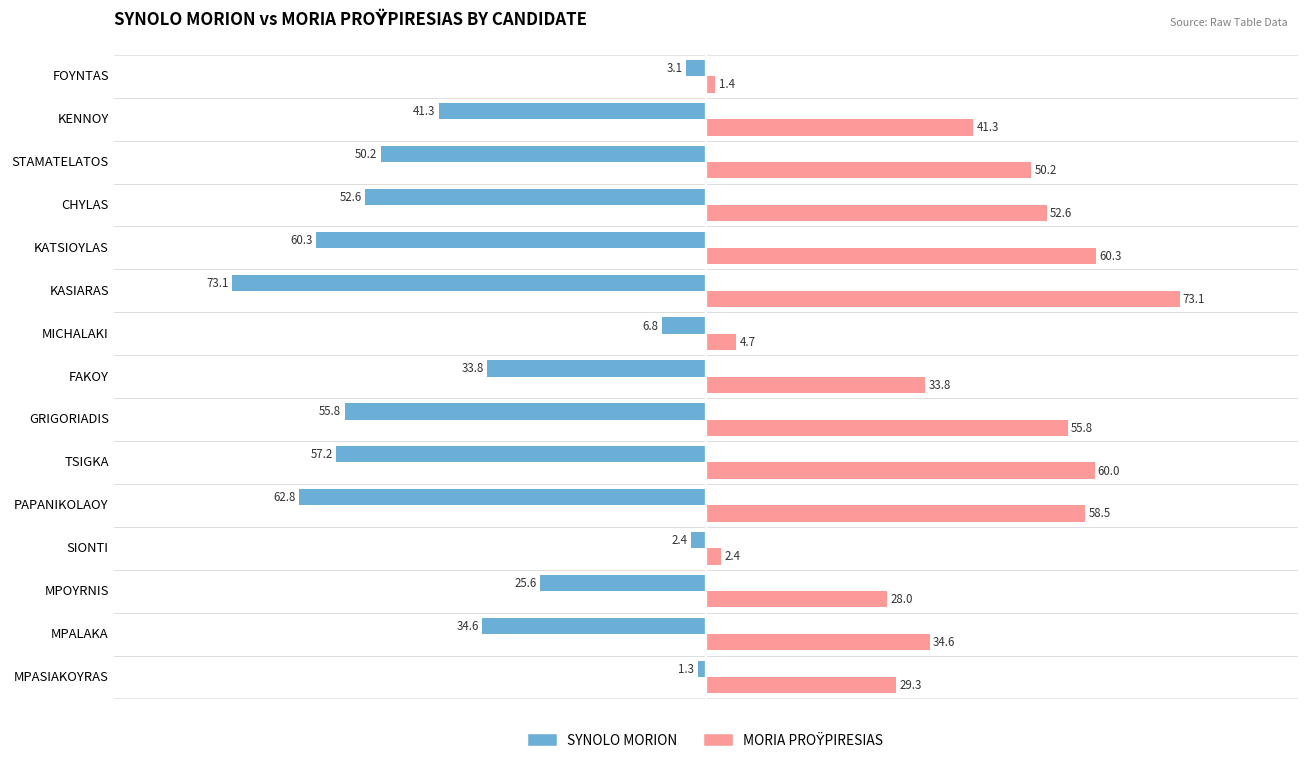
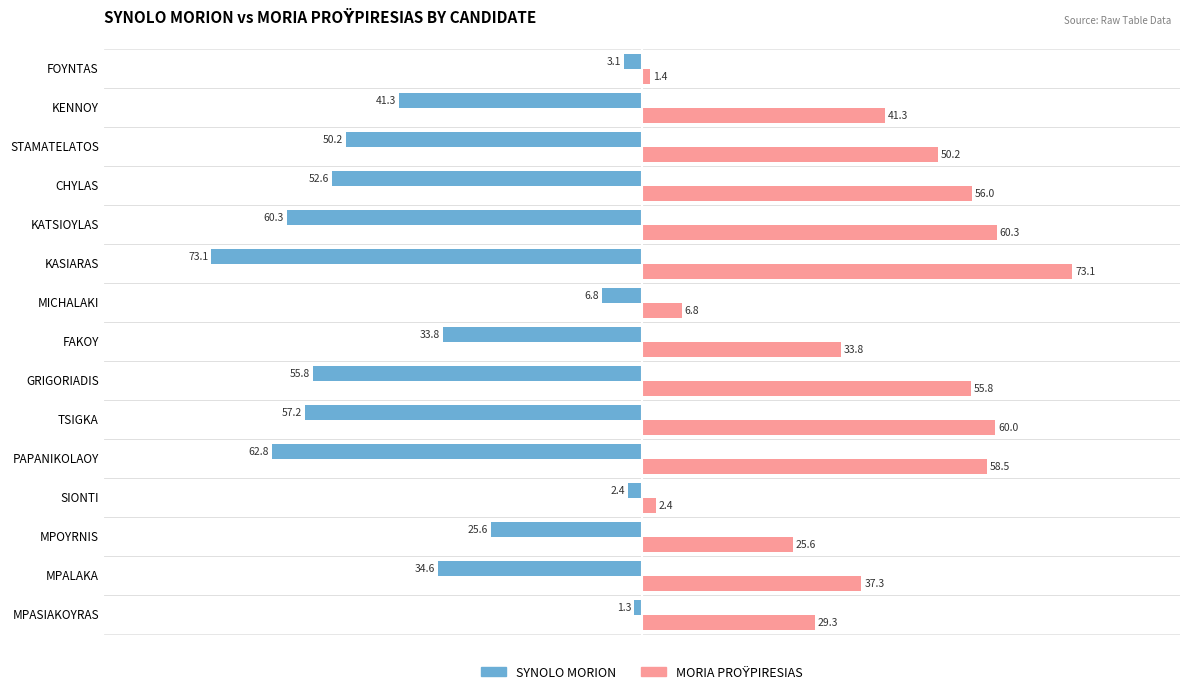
  {
    "MORIA PROΫPIRESIAS": {
      "FOYNTAS": 1.4,
      "KENNOY": 41.3,
      "STAMATELATOS": 50.2,
-     "CHYLAS": 52.6,
+     "CHYLAS": 56.0,
      "KATSIOYLAS": 60.3,
      "KASIARAS": 73.1,
-     "MICHALAKI": 4.7,
+     "MICHALAKI": 6.8,
      "FAKOY": 33.8,
      "GRIGORIADIS": 55.8,
      "TSIGKA": 60.0,
      "PAPANIKOLAOY": 58.5,
      "SIONTI": 2.4,
-     "MPOYRNIS": 28.0,
-     "MPALAKA": 34.6,
+     "MPOYRNIS": 25.6,
+     "MPALAKA": 37.3,
      "MPASIAKOYRAS": 29.3
    }
  }
